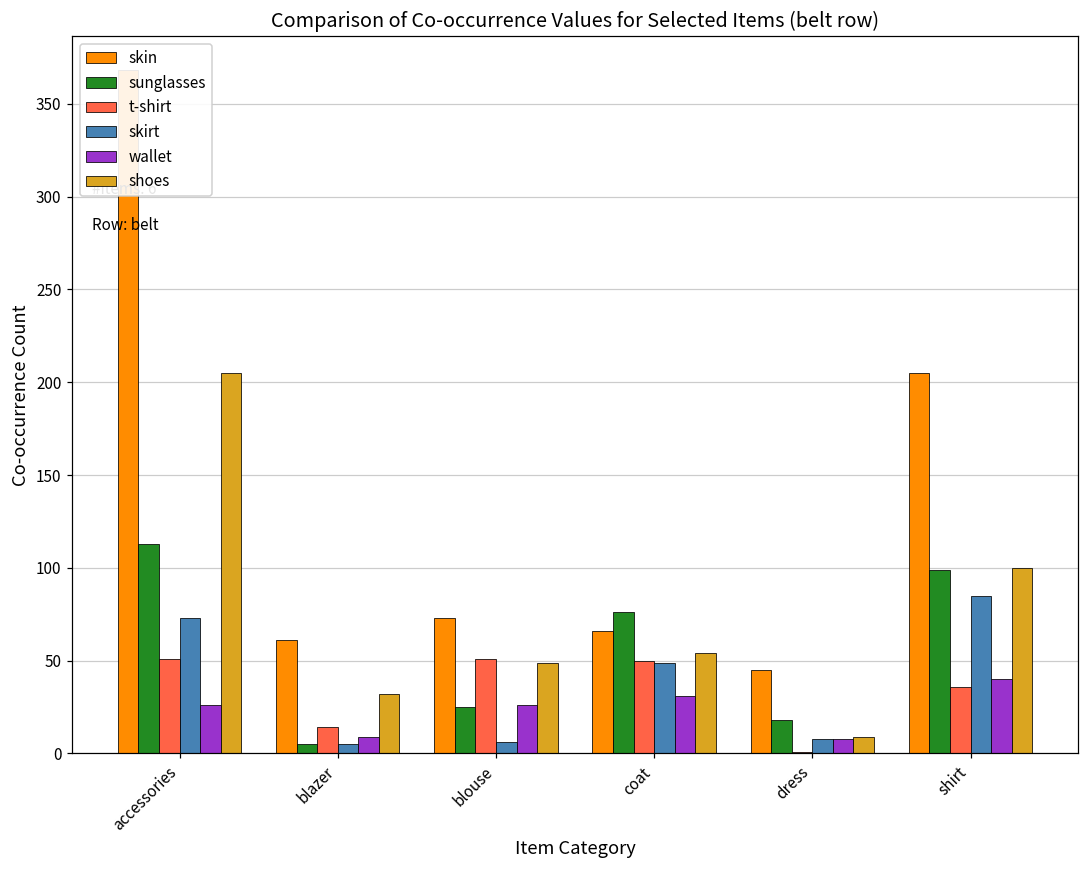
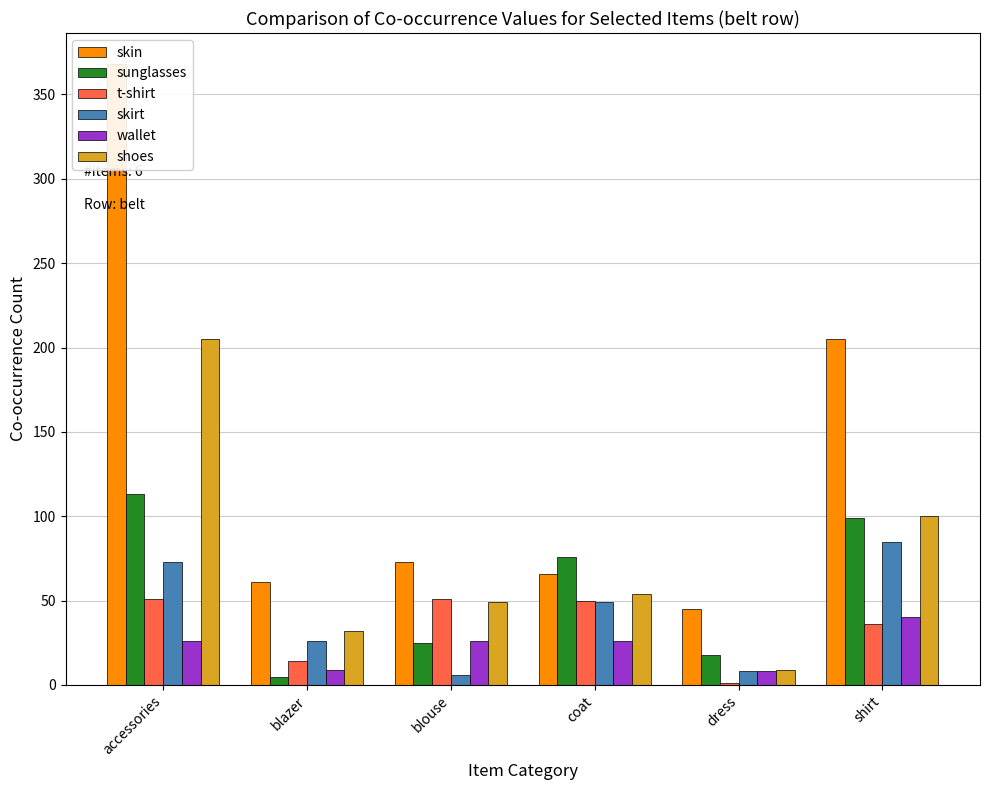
  {
    "sunglasses": {
      "accessories": 113,
      "blazer": 5,
      "blouse": 25,
      "coat": 76,
      "dress": 18,
      "shirt": 99
    },
    "t-shirt": {
      "accessories": 51,
      "blazer": 14,
      "blouse": 51,
      "coat": 50,
      "shirt": 36
    },
    "skirt": {
      "accessories": 73,
-     "blazer": 5,
+     "blazer": 26,
      "blouse": 6,
      "coat": 49,
      "dress": 8,
      "shirt": 85
    },
    "wallet": {
      "accessories": 26,
      "blazer": 9,
      "blouse": 26,
-     "coat": 31,
+     "coat": 26,
      "dress": 8,
      "shirt": 40
    }
  }
